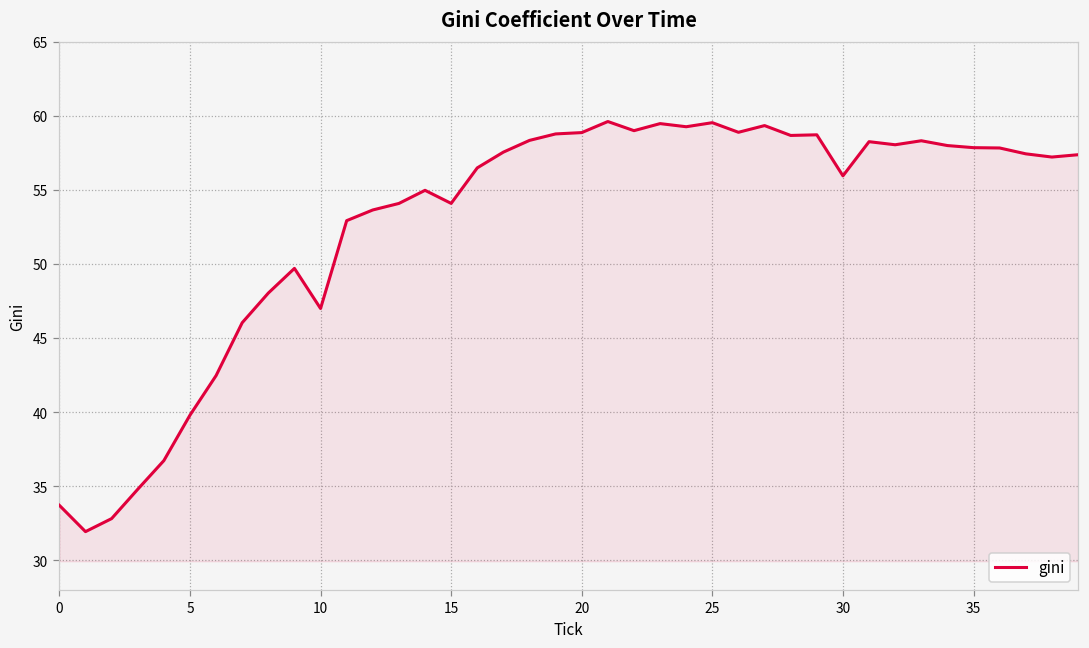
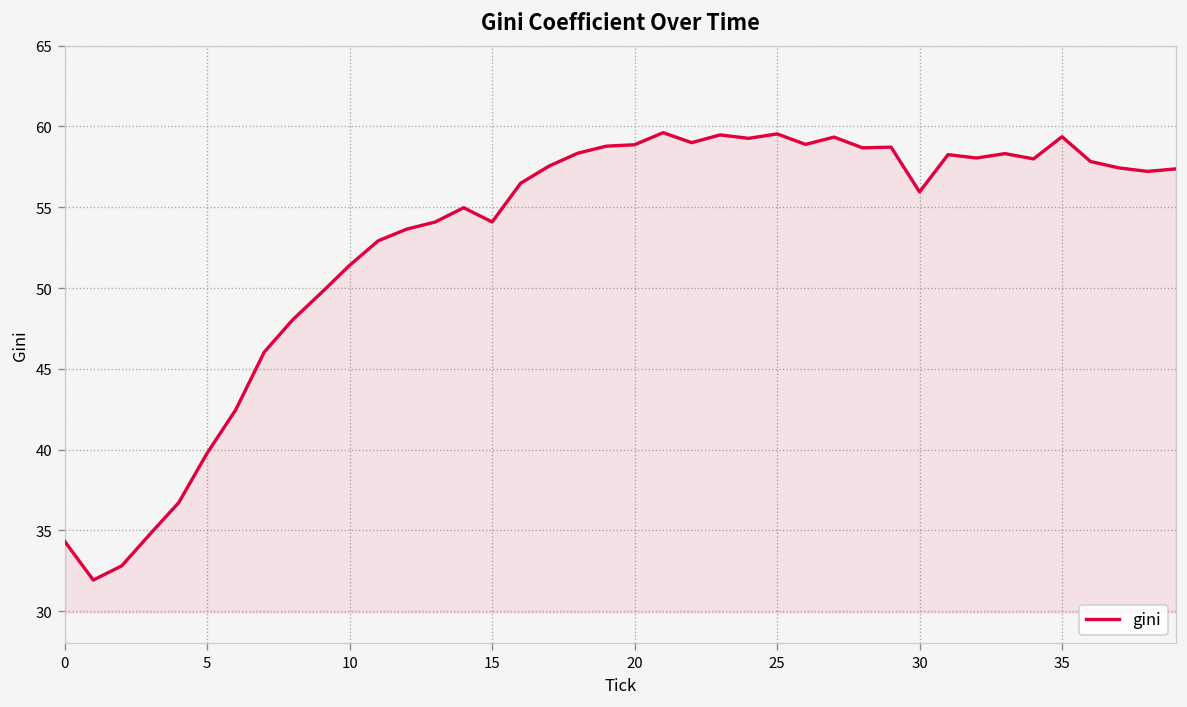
  {
-   "0": 33.7,
+   "0": 34.3,
    "5": 39.8,
-   "10": 47.0,
+   "10": 51.4,
    "15": 54.1,
    "20": 58.9,
    "25": 59.5,
    "30": 55.9,
-   "35": 57.9
+   "35": 59.4
  }
